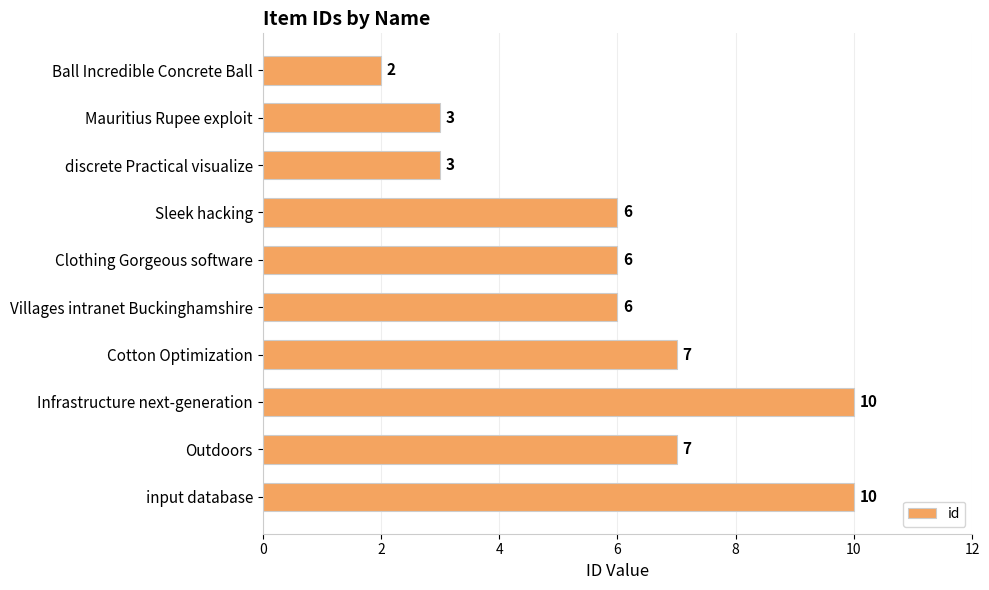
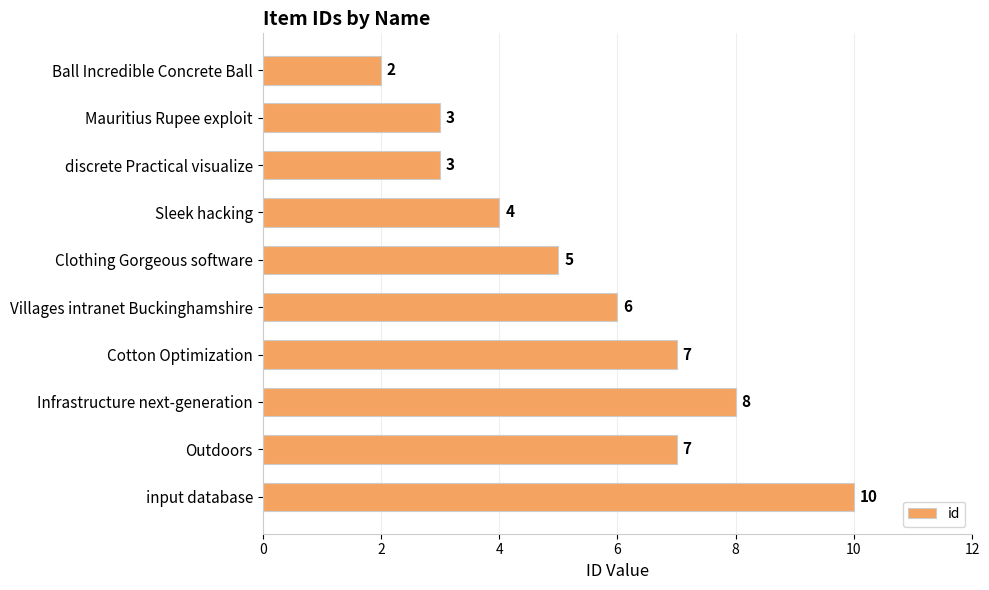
  {
    "Ball Incredible Concrete Ball": 2,
    "Mauritius Rupee exploit": 3,
    "discrete Practical visualize": 3,
-   "Sleek hacking": 6,
-   "Clothing Gorgeous software": 6,
+   "Sleek hacking": 4,
+   "Clothing Gorgeous software": 5,
    "Villages intranet Buckinghamshire": 6,
    "Cotton Optimization": 7,
-   "Infrastructure next-generation": 10,
+   "Infrastructure next-generation": 8,
    "Outdoors": 7,
    "input database": 10
  }
